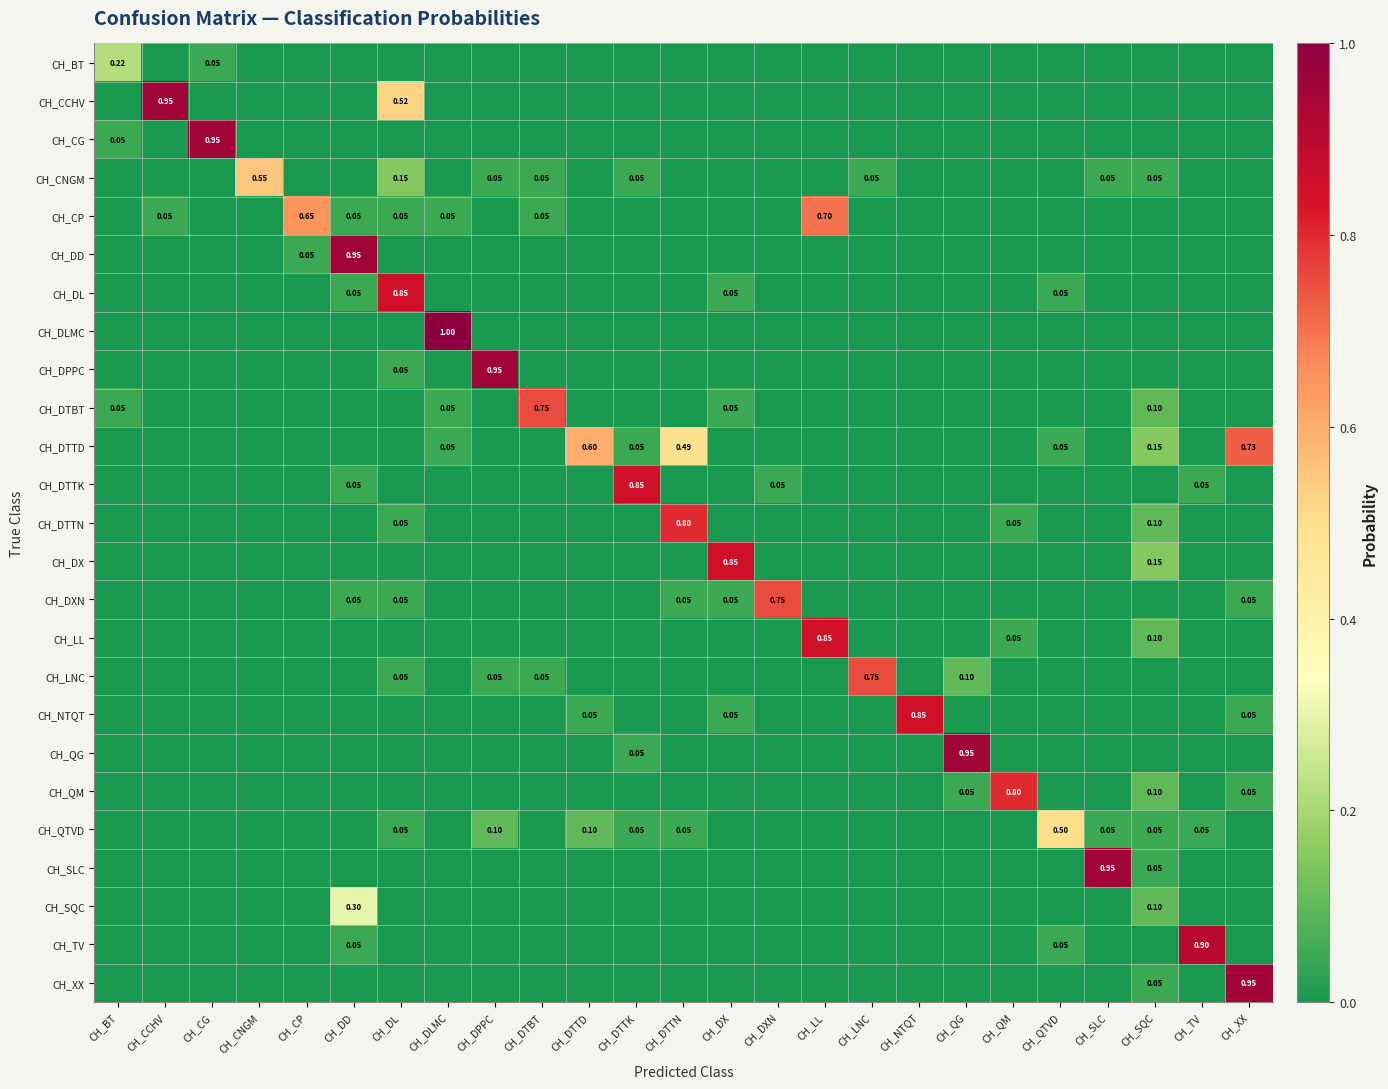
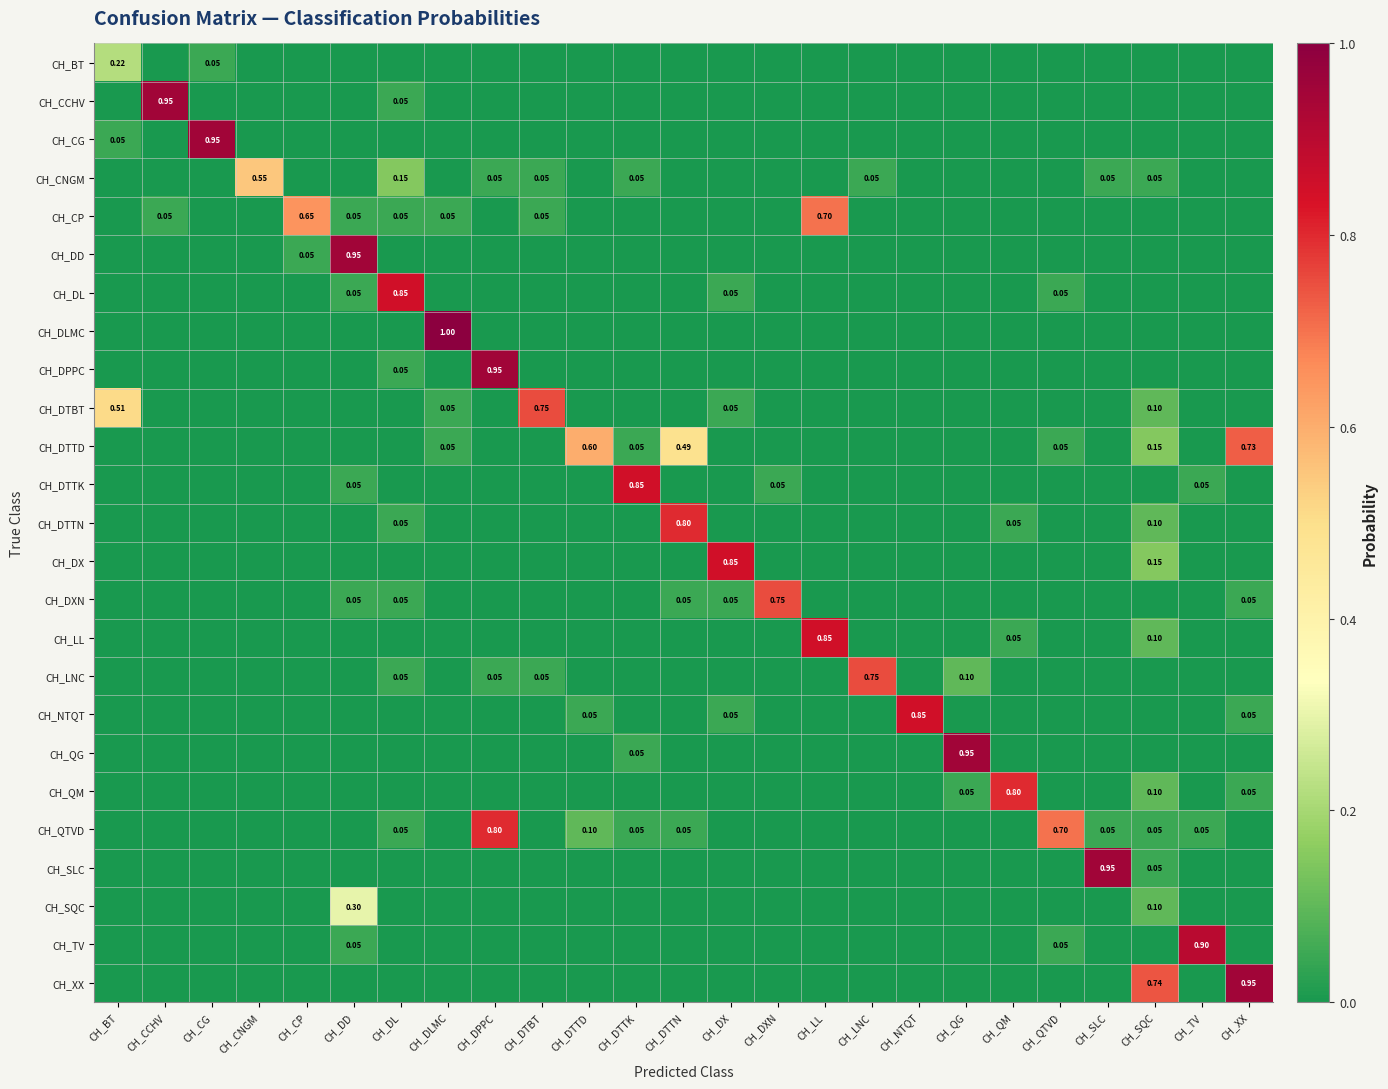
  {
    "CH_BT": {
      "CH_BT": 0.22,
      "CH_CG": 0.05
    },
    "CH_CCHV": {
      "CH_CCHV": 0.95,
-     "CH_DL": 0.52
+     "CH_DL": 0.05
    },
    "CH_CG": {
      "CH_BT": 0.05,
      "CH_CG": 0.95
    },
    "CH_CNGM": {
      "CH_CNGM": 0.55,
      "CH_DL": 0.15,
      "CH_DPPC": 0.05,
      "CH_DTBT": 0.05,
      "CH_DTTK": 0.05,
      "CH_LNC": 0.05,
      "CH_SLC": 0.05,
      "CH_SQC": 0.05
    },
    "CH_CP": {
      "CH_CCHV": 0.05,
      "CH_CP": 0.65,
      "CH_DD": 0.05,
      "CH_DL": 0.05,
      "CH_DLMC": 0.05,
      "CH_DTBT": 0.05,
      "CH_LL": 0.70
    },
    "CH_DD": {
      "CH_CP": 0.05,
      "CH_DD": 0.95
    },
    "CH_DL": {
      "CH_DD": 0.05,
      "CH_DL": 0.85,
      "CH_DX": 0.05,
      "CH_QTVD": 0.05
    },
    "CH_DLMC": {
      "CH_DLMC": 1.00
    },
    "CH_DPPC": {
      "CH_DL": 0.05,
      "CH_DPPC": 0.95
    },
    "CH_DTBT": {
-     "CH_BT": 0.05,
+     "CH_BT": 0.51,
      "CH_DLMC": 0.05,
      "CH_DTBT": 0.75,
      "CH_DX": 0.05,
      "CH_SQC": 0.10
    },
    "CH_DTTD": {
      "CH_DLMC": 0.05,
      "CH_DTTD": 0.60,
      "CH_DTTK": 0.05,
      "CH_DTTN": 0.49,
      "CH_QTVD": 0.05,
      "CH_SQC": 0.15,
      "CH_XX": 0.73
    },
    "CH_DTTK": {
      "CH_DD": 0.05,
      "CH_DTTK": 0.85,
      "CH_DXN": 0.05,
      "CH_TV": 0.05
    },
    "CH_DTTN": {
      "CH_DL": 0.05,
      "CH_DTTN": 0.80,
      "CH_QM": 0.05,
      "CH_SQC": 0.10
    },
    "CH_DX": {
      "CH_DX": 0.85,
      "CH_SQC": 0.15
    },
    "CH_DXN": {
      "CH_DD": 0.05,
      "CH_DL": 0.05,
      "CH_DTTN": 0.05,
      "CH_DX": 0.05,
      "CH_DXN": 0.75,
      "CH_XX": 0.05
    },
    "CH_LL": {
      "CH_LL": 0.85,
      "CH_QM": 0.05,
      "CH_SQC": 0.10
    },
    "CH_LNC": {
      "CH_DL": 0.05,
      "CH_DPPC": 0.05,
      "CH_DTBT": 0.05,
      "CH_LNC": 0.75,
      "CH_QG": 0.10
    },
    "CH_NTQT": {
      "CH_DTTD": 0.05,
      "CH_DX": 0.05,
      "CH_NTQT": 0.85,
      "CH_XX": 0.05
    },
    "CH_QG": {
      "CH_DTTK": 0.05,
      "CH_QG": 0.95
    },
    "CH_QM": {
      "CH_QG": 0.05,
      "CH_QM": 0.80,
      "CH_SQC": 0.10,
      "CH_XX": 0.05
    },
    "CH_QTVD": {
      "CH_DL": 0.05,
-     "CH_DPPC": 0.10,
+     "CH_DPPC": 0.80,
      "CH_DTTD": 0.10,
      "CH_DTTK": 0.05,
      "CH_DTTN": 0.05,
-     "CH_QTVD": 0.50,
+     "CH_QTVD": 0.70,
      "CH_SLC": 0.05,
      "CH_SQC": 0.05,
      "CH_TV": 0.05
    },
    "CH_SLC": {
      "CH_SLC": 0.95,
      "CH_SQC": 0.05
    },
    "CH_SQC": {
      "CH_DD": 0.30,
      "CH_SQC": 0.10
    },
    "CH_TV": {
      "CH_DD": 0.05,
      "CH_QTVD": 0.05,
      "CH_TV": 0.90
    },
    "CH_XX": {
-     "CH_SQC": 0.05,
+     "CH_SQC": 0.74,
      "CH_XX": 0.95
    }
  }
